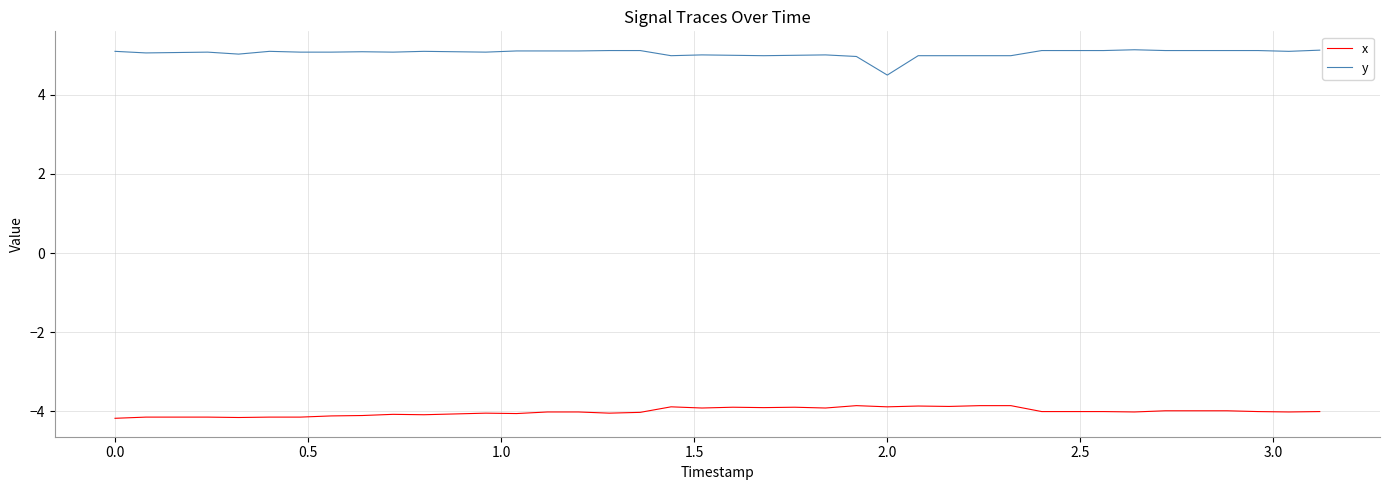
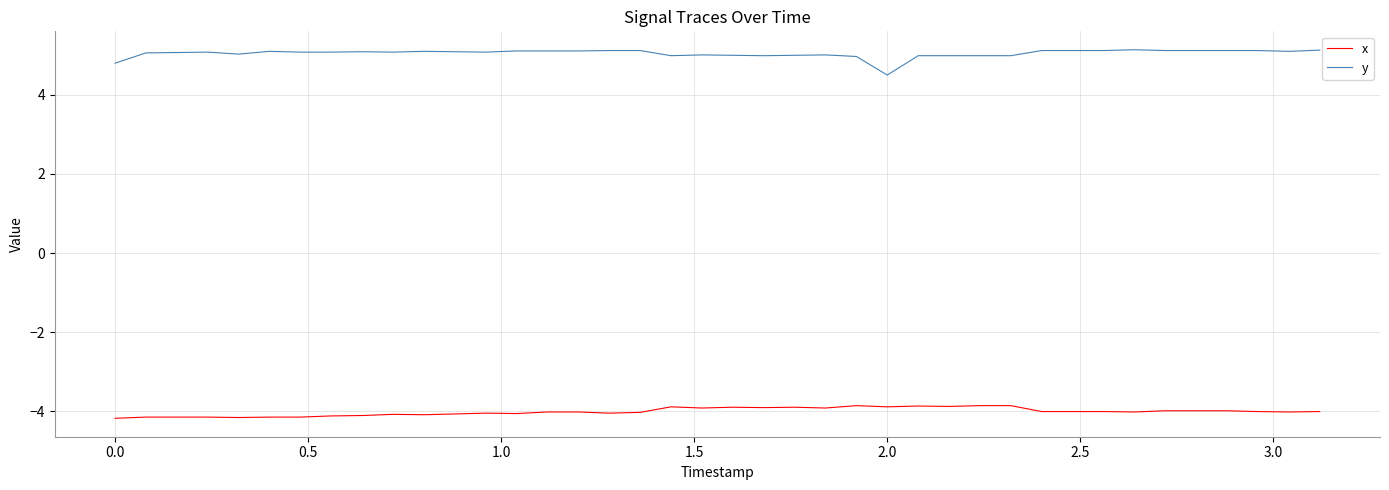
  {
    "x": {
      "0.0": -4.2,
      "2.0": -3.9
    },
    "y": {
-     "0.0": 5.1,
+     "0.0": 4.8,
      "2.0": 4.5
    }
  }
